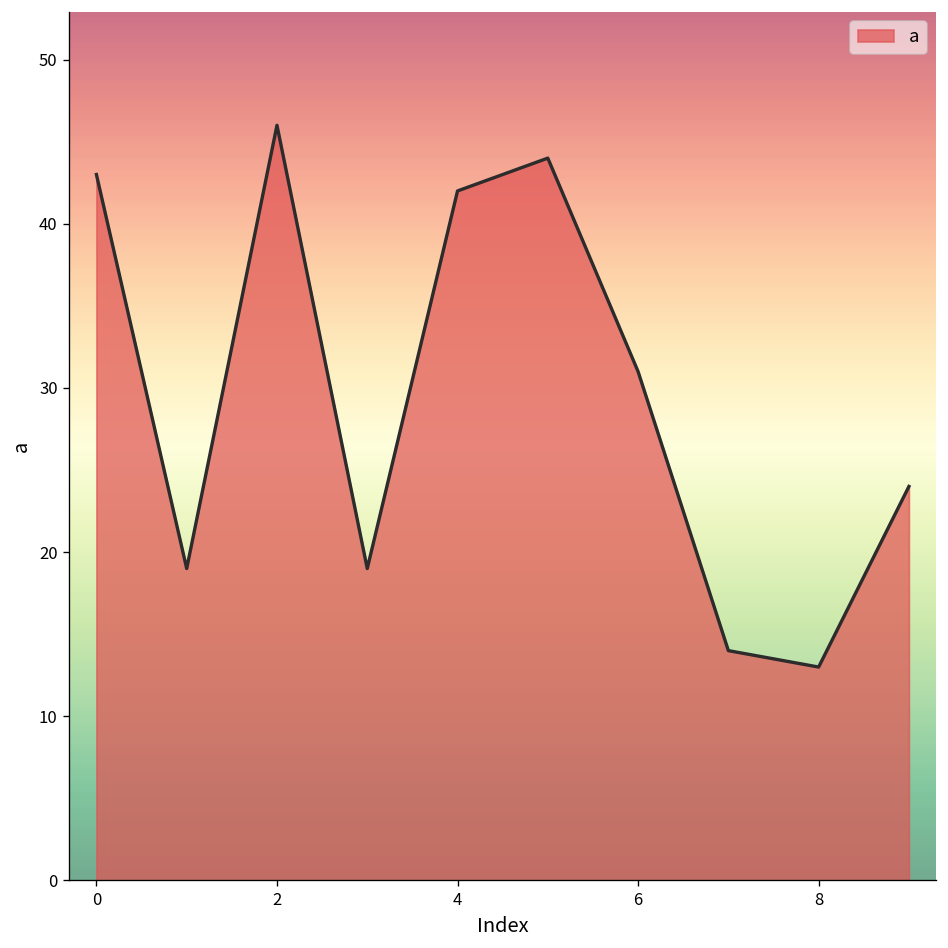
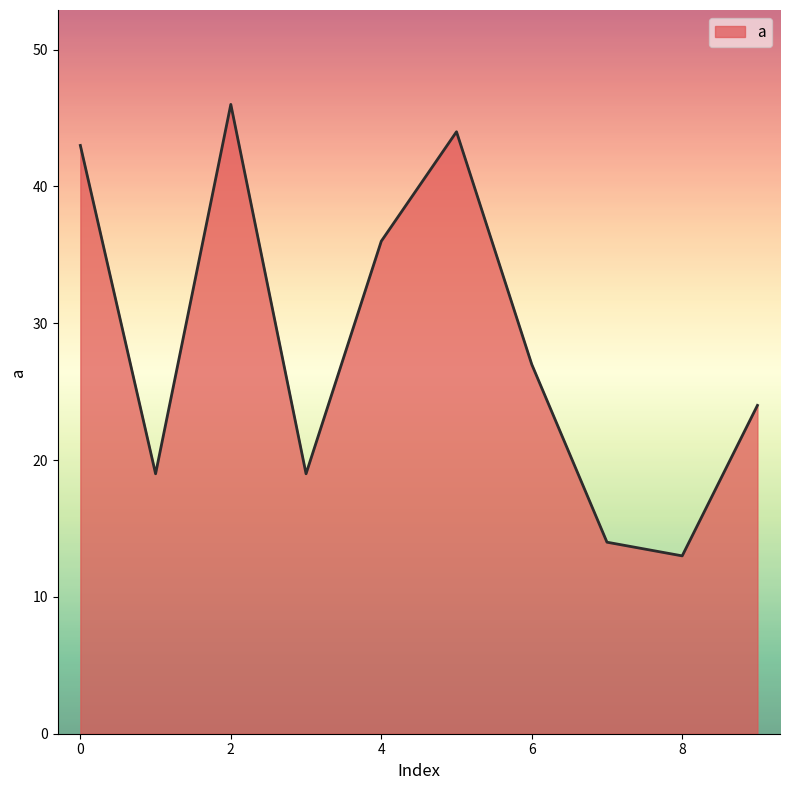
  {
    "0": 43,
    "2": 46,
-   "4": 42,
-   "6": 31,
+   "4": 36,
+   "6": 27,
    "8": 13
  }
